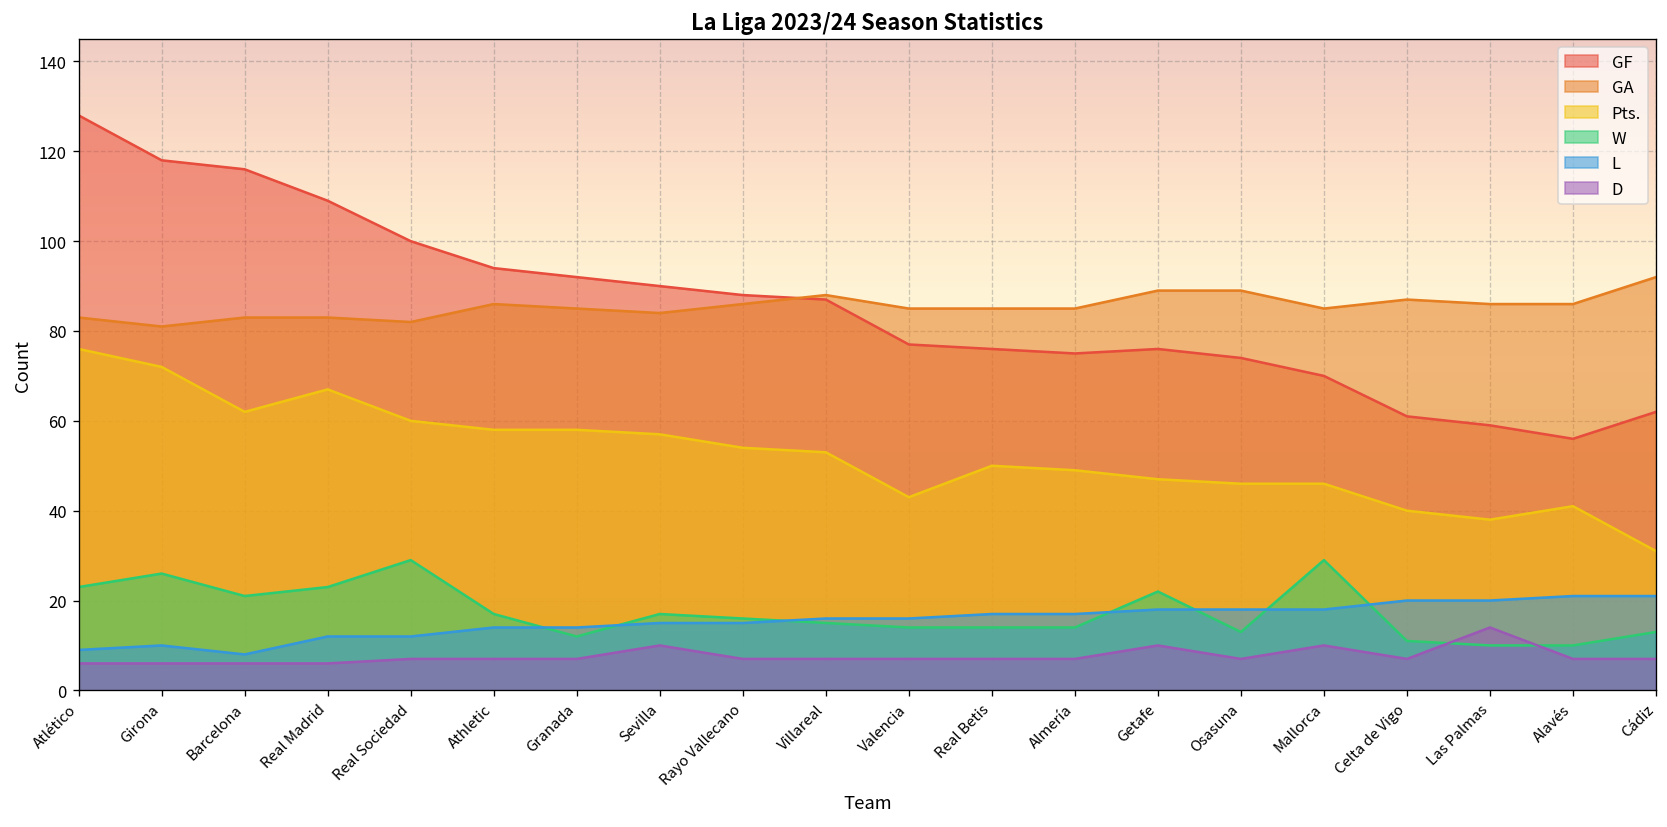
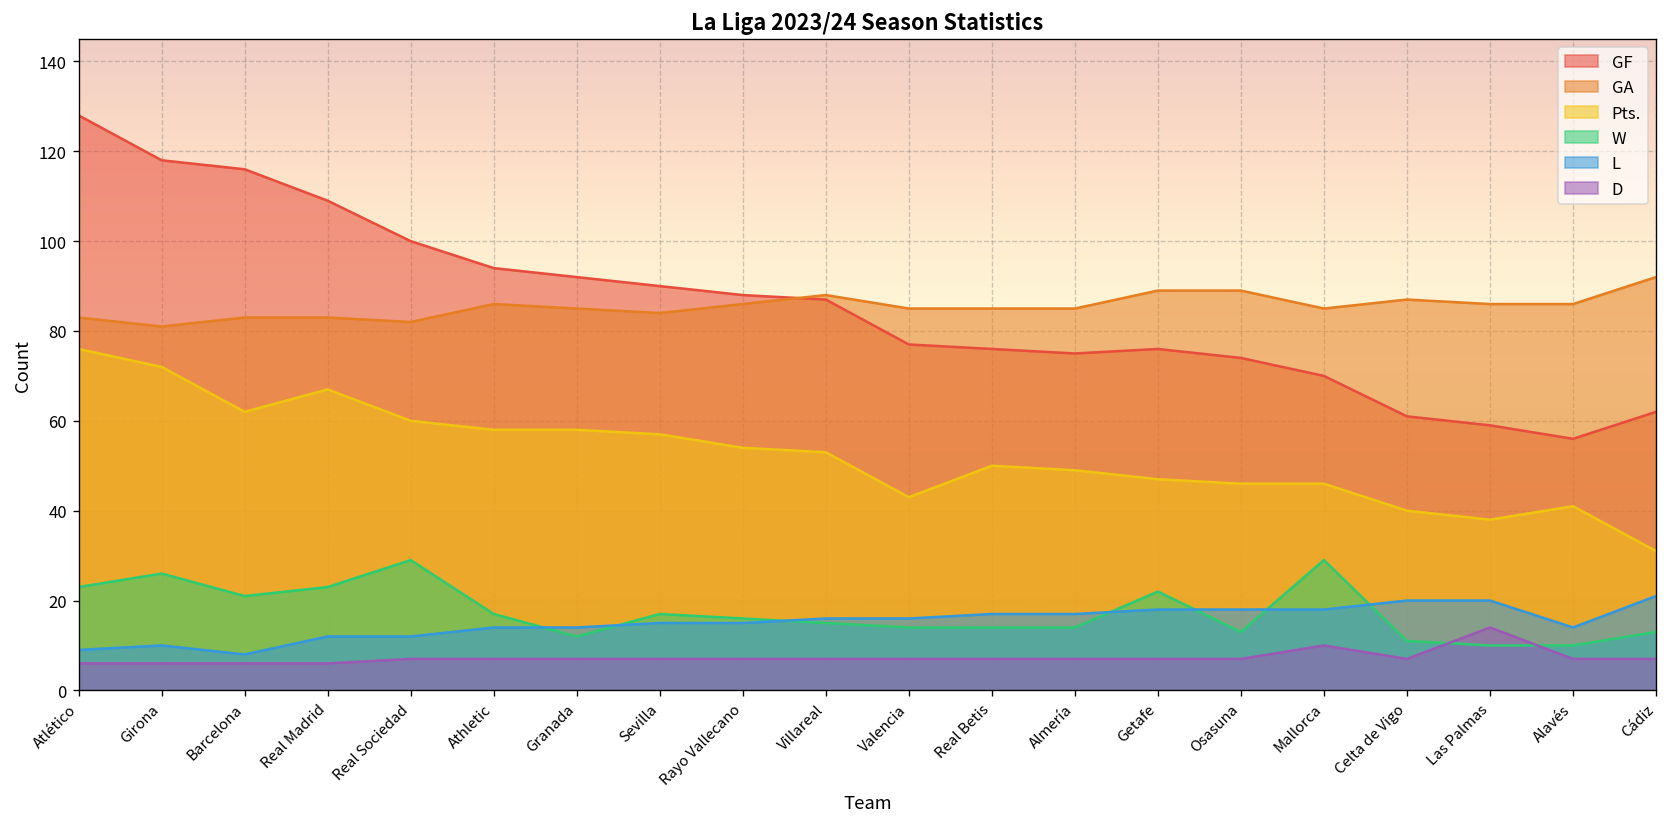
  {
    "Pts.": {
      "Atlético": 76,
      "Girona": 72,
      "Barcelona": 62,
      "Real Madrid": 67,
      "Real Sociedad": 60,
      "Athletic": 58,
      "Granada": 58,
      "Sevilla": 57,
      "Rayo Vallecano": 54,
      "Villareal": 53,
      "Valencia": 43,
      "Real Betis": 50,
      "Almería": 49,
      "Getafe": 47,
      "Osasuna": 46,
      "Mallorca": 46,
      "Celta de Vigo": 40,
      "Las Palmas": 38,
      "Alavés": 41,
      "Cádiz": 31
    },
    "W": {
      "Atlético": 23,
      "Girona": 26,
      "Barcelona": 21,
      "Real Madrid": 23,
      "Real Sociedad": 29,
      "Athletic": 17,
      "Granada": 12,
      "Sevilla": 17,
      "Rayo Vallecano": 16,
      "Villareal": 15,
      "Valencia": 14,
      "Real Betis": 14,
      "Almería": 14,
      "Getafe": 22,
      "Osasuna": 13,
      "Mallorca": 29,
      "Celta de Vigo": 11,
      "Las Palmas": 10,
      "Alavés": 10,
      "Cádiz": 13
    },
    "L": {
      "Atlético": 9,
      "Girona": 10,
      "Barcelona": 8,
      "Real Madrid": 12,
      "Real Sociedad": 12,
      "Athletic": 14,
      "Granada": 14,
      "Sevilla": 15,
      "Rayo Vallecano": 15,
      "Villareal": 16,
      "Valencia": 16,
      "Real Betis": 17,
      "Almería": 17,
      "Getafe": 18,
      "Osasuna": 18,
      "Mallorca": 18,
      "Celta de Vigo": 20,
      "Las Palmas": 20,
-     "Alavés": 21,
+     "Alavés": 14,
      "Cádiz": 21
    },
    "D": {
      "Atlético": 6,
      "Girona": 6,
      "Barcelona": 6,
      "Real Madrid": 6,
      "Real Sociedad": 7,
      "Athletic": 7,
      "Granada": 7,
-     "Sevilla": 10,
+     "Sevilla": 7,
      "Rayo Vallecano": 7,
      "Villareal": 7,
      "Valencia": 7,
      "Real Betis": 7,
      "Almería": 7,
-     "Getafe": 10,
+     "Getafe": 7,
      "Osasuna": 7,
      "Mallorca": 10,
      "Celta de Vigo": 7,
      "Las Palmas": 14,
      "Alavés": 7,
      "Cádiz": 7
    }
  }
